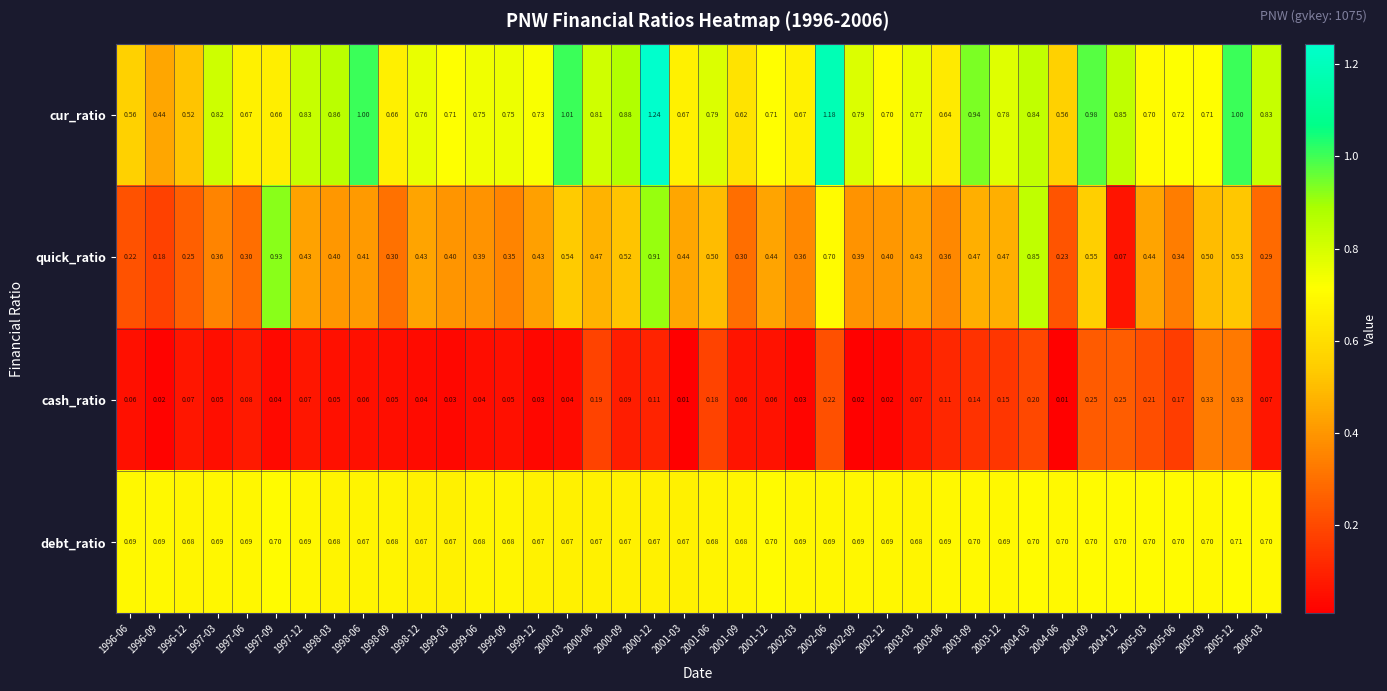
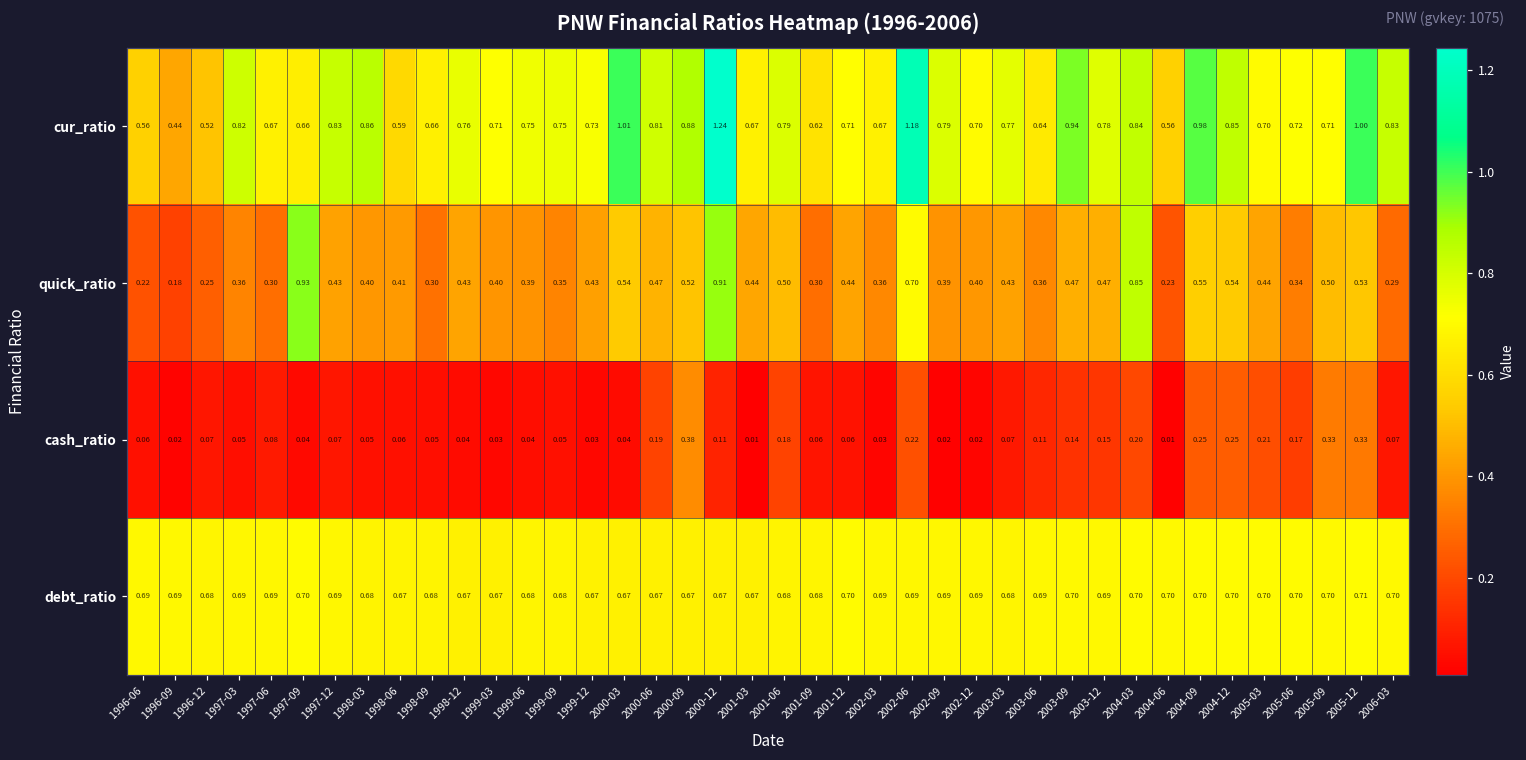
  {
    "cur_ratio": {
      "1996-06": 0.56,
      "1996-09": 0.44,
      "1996-12": 0.52,
      "1997-03": 0.82,
      "1997-06": 0.67,
      "1997-09": 0.66,
      "1997-12": 0.83,
      "1998-03": 0.86,
-     "1998-06": 1.00,
+     "1998-06": 0.59,
      "1998-09": 0.66,
      "1998-12": 0.76,
      "1999-03": 0.71,
      "1999-06": 0.75,
      "1999-09": 0.75,
      "1999-12": 0.73,
      "2000-03": 1.01,
      "2000-06": 0.81,
      "2000-09": 0.88,
      "2000-12": 1.24,
      "2001-03": 0.67,
      "2001-06": 0.79,
      "2001-09": 0.62,
      "2001-12": 0.71,
      "2002-03": 0.67,
      "2002-06": 1.18,
      "2002-09": 0.79,
      "2002-12": 0.70,
      "2003-03": 0.77,
      "2003-06": 0.64,
      "2003-09": 0.94,
      "2003-12": 0.78,
      "2004-03": 0.84,
      "2004-06": 0.56,
      "2004-09": 0.98,
      "2004-12": 0.85,
      "2005-03": 0.70,
      "2005-06": 0.72,
      "2005-09": 0.71,
      "2005-12": 1.00,
      "2006-03": 0.83
    },
    "quick_ratio": {
      "1996-06": 0.22,
      "1996-09": 0.18,
      "1996-12": 0.25,
      "1997-03": 0.36,
      "1997-06": 0.30,
      "1997-09": 0.93,
      "1997-12": 0.43,
      "1998-03": 0.40,
      "1998-06": 0.41,
      "1998-09": 0.30,
      "1998-12": 0.43,
      "1999-03": 0.40,
      "1999-06": 0.39,
      "1999-09": 0.35,
      "1999-12": 0.43,
      "2000-03": 0.54,
      "2000-06": 0.47,
      "2000-09": 0.52,
      "2000-12": 0.91,
      "2001-03": 0.44,
      "2001-06": 0.50,
      "2001-09": 0.30,
      "2001-12": 0.44,
      "2002-03": 0.36,
      "2002-06": 0.70,
      "2002-09": 0.39,
      "2002-12": 0.40,
      "2003-03": 0.43,
      "2003-06": 0.36,
      "2003-09": 0.47,
      "2003-12": 0.47,
      "2004-03": 0.85,
      "2004-06": 0.23,
      "2004-09": 0.55,
-     "2004-12": 0.07,
+     "2004-12": 0.54,
      "2005-03": 0.44,
      "2005-06": 0.34,
      "2005-09": 0.50,
      "2005-12": 0.53,
      "2006-03": 0.29
    },
    "cash_ratio": {
      "1996-06": 0.06,
      "1996-09": 0.02,
      "1996-12": 0.07,
      "1997-03": 0.05,
      "1997-06": 0.08,
      "1997-09": 0.04,
      "1997-12": 0.07,
      "1998-03": 0.05,
      "1998-06": 0.06,
      "1998-09": 0.05,
      "1998-12": 0.04,
      "1999-03": 0.03,
      "1999-06": 0.04,
      "1999-09": 0.05,
      "1999-12": 0.03,
      "2000-03": 0.04,
      "2000-06": 0.19,
-     "2000-09": 0.09,
+     "2000-09": 0.38,
      "2000-12": 0.11,
      "2001-03": 0.01,
      "2001-06": 0.18,
      "2001-09": 0.06,
      "2001-12": 0.06,
      "2002-03": 0.03,
      "2002-06": 0.22,
      "2002-09": 0.02,
      "2002-12": 0.02,
      "2003-03": 0.07,
      "2003-06": 0.11,
      "2003-09": 0.14,
      "2003-12": 0.15,
      "2004-03": 0.20,
      "2004-06": 0.01,
      "2004-09": 0.25,
      "2004-12": 0.25,
      "2005-03": 0.21,
      "2005-06": 0.17,
      "2005-09": 0.33,
      "2005-12": 0.33,
      "2006-03": 0.07
    },
    "debt_ratio": {
      "1996-06": 0.69,
      "1996-09": 0.69,
      "1996-12": 0.68,
      "1997-03": 0.69,
      "1997-06": 0.69,
      "1997-09": 0.70,
      "1997-12": 0.69,
      "1998-03": 0.68,
      "1998-06": 0.67,
      "1998-09": 0.68,
      "1998-12": 0.67,
      "1999-03": 0.67,
      "1999-06": 0.68,
      "1999-09": 0.68,
      "1999-12": 0.67,
      "2000-03": 0.67,
      "2000-06": 0.67,
      "2000-09": 0.67,
      "2000-12": 0.67,
      "2001-03": 0.67,
      "2001-06": 0.68,
      "2001-09": 0.68,
      "2001-12": 0.70,
      "2002-03": 0.69,
      "2002-06": 0.69,
      "2002-09": 0.69,
      "2002-12": 0.69,
      "2003-03": 0.68,
      "2003-06": 0.69,
      "2003-09": 0.70,
      "2003-12": 0.69,
      "2004-03": 0.70,
      "2004-06": 0.70,
      "2004-09": 0.70,
      "2004-12": 0.70,
      "2005-03": 0.70,
      "2005-06": 0.70,
      "2005-09": 0.70,
      "2005-12": 0.71,
      "2006-03": 0.70
    }
  }
